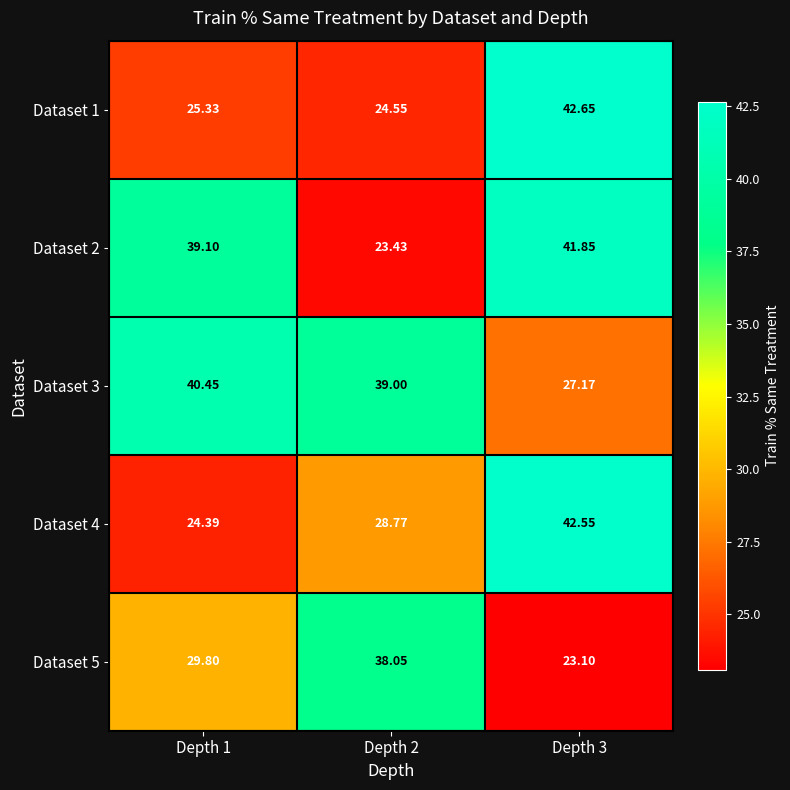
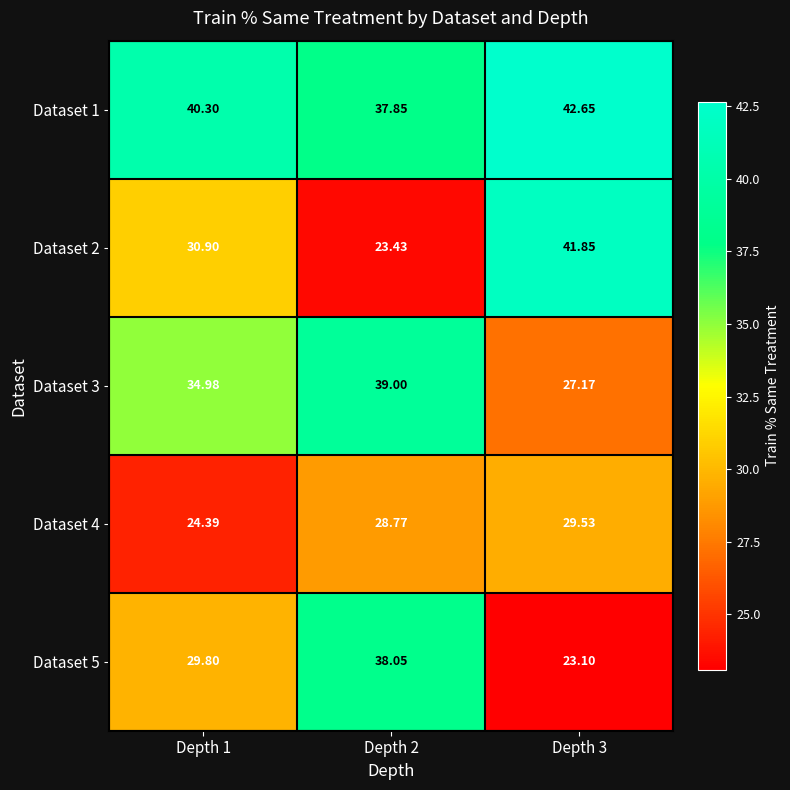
  {
    "Dataset 1": {
-     "Depth 1": 25.33,
-     "Depth 2": 24.55,
+     "Depth 1": 40.30,
+     "Depth 2": 37.85,
      "Depth 3": 42.65
    },
    "Dataset 2": {
-     "Depth 1": 39.10,
+     "Depth 1": 30.90,
      "Depth 2": 23.43,
      "Depth 3": 41.85
    },
    "Dataset 3": {
-     "Depth 1": 40.45,
+     "Depth 1": 34.98,
      "Depth 2": 39.00,
      "Depth 3": 27.17
    },
    "Dataset 4": {
      "Depth 1": 24.39,
      "Depth 2": 28.77,
-     "Depth 3": 42.55
+     "Depth 3": 29.53
    },
    "Dataset 5": {
      "Depth 1": 29.80,
      "Depth 2": 38.05,
      "Depth 3": 23.10
    }
  }
